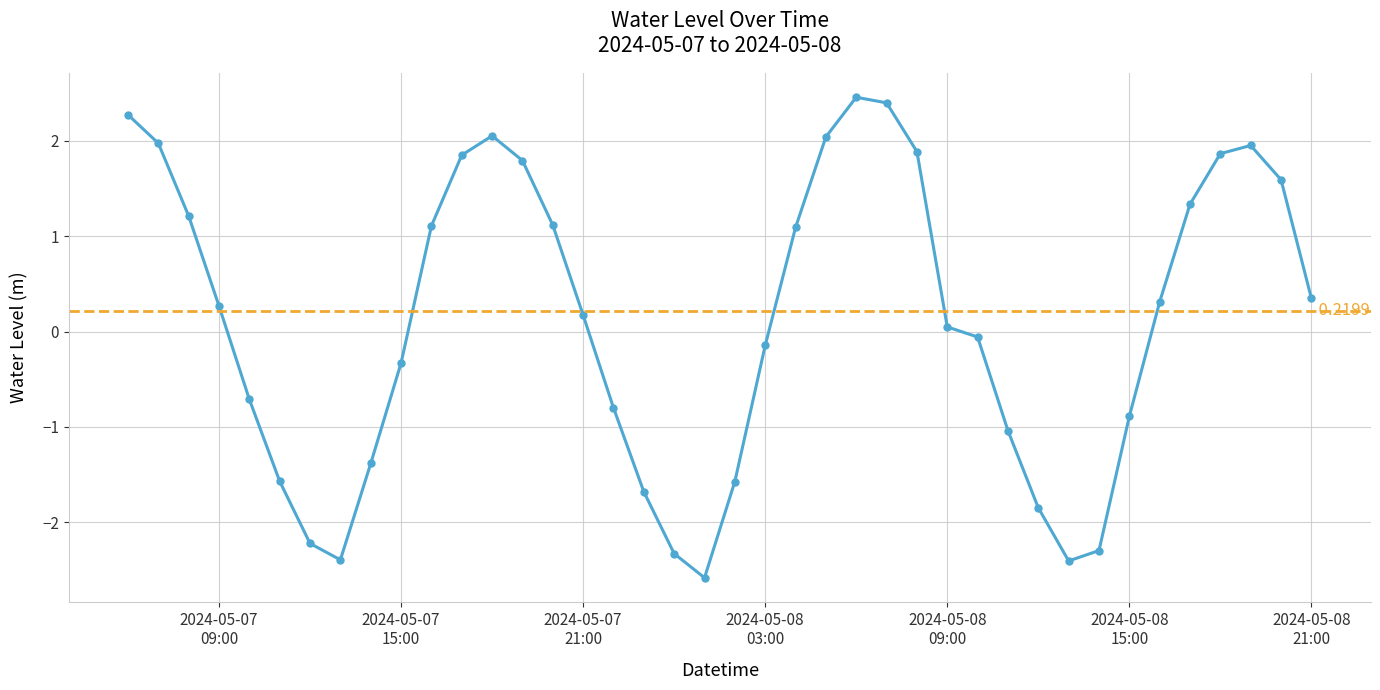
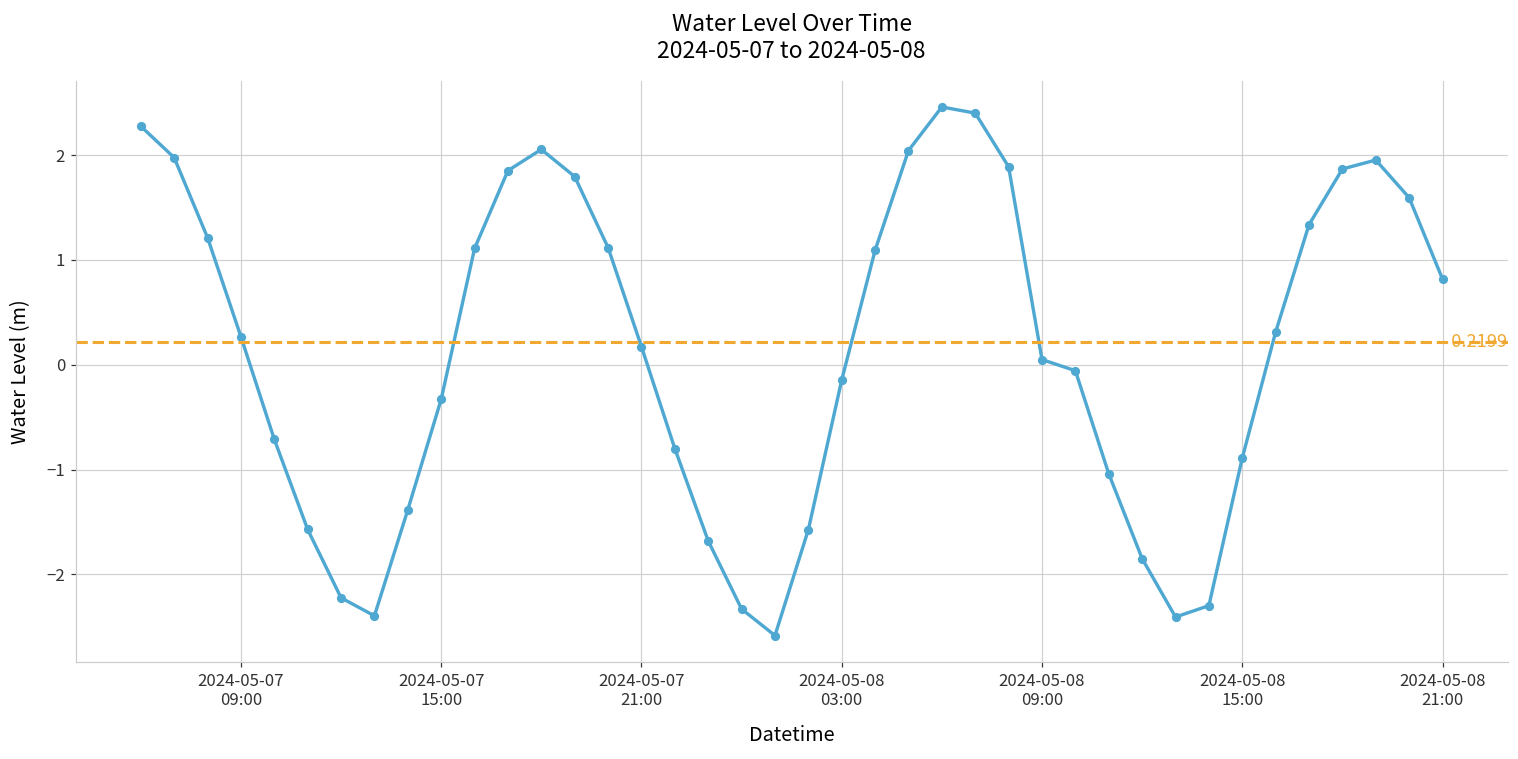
  {
    "2024-05-07 09:00": 0.3,
    "2024-05-07 15:00": -0.3,
    "2024-05-07 21:00": 0.2,
    "2024-05-08 03:00": -0.1,
    "2024-05-08 09:00": 0.0,
    "2024-05-08 15:00": -0.9,
-   "2024-05-08 21:00": 0.3
+   "2024-05-08 21:00": 0.8
  }
